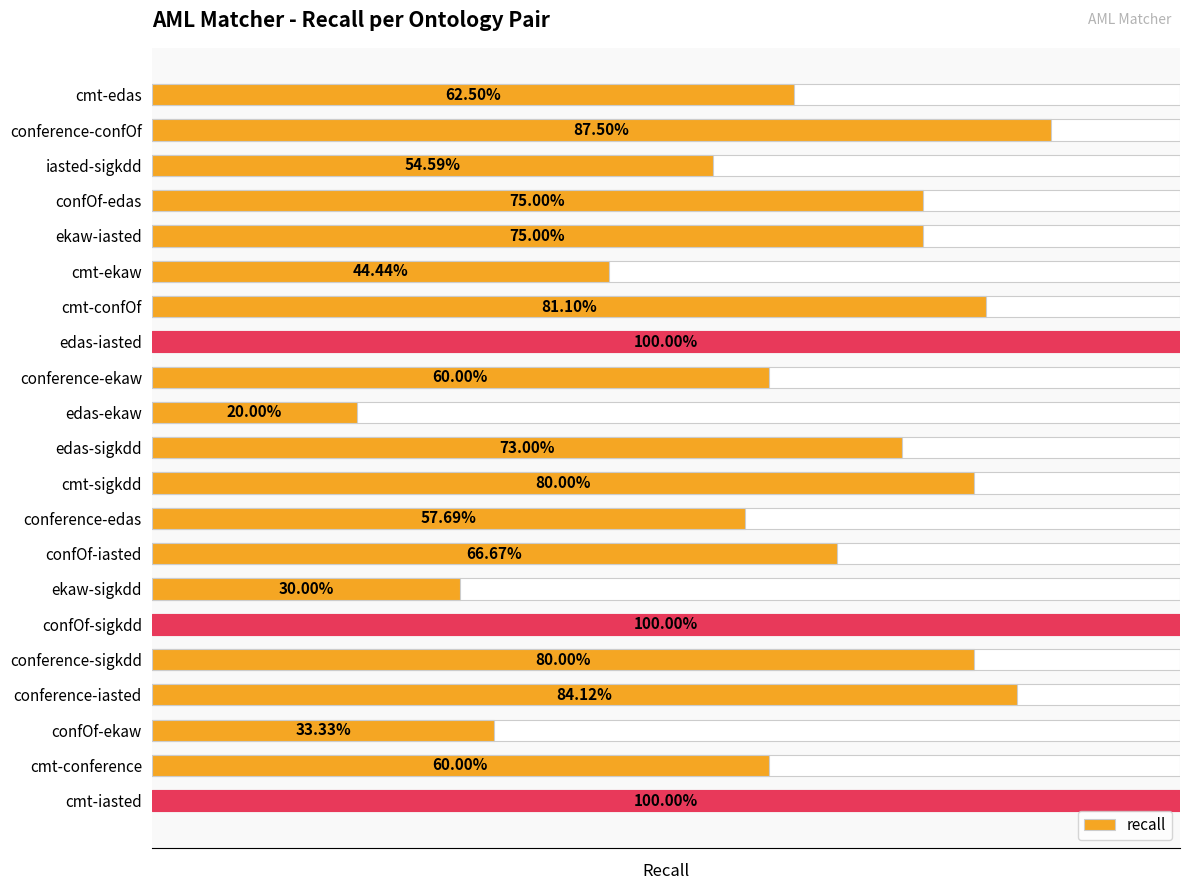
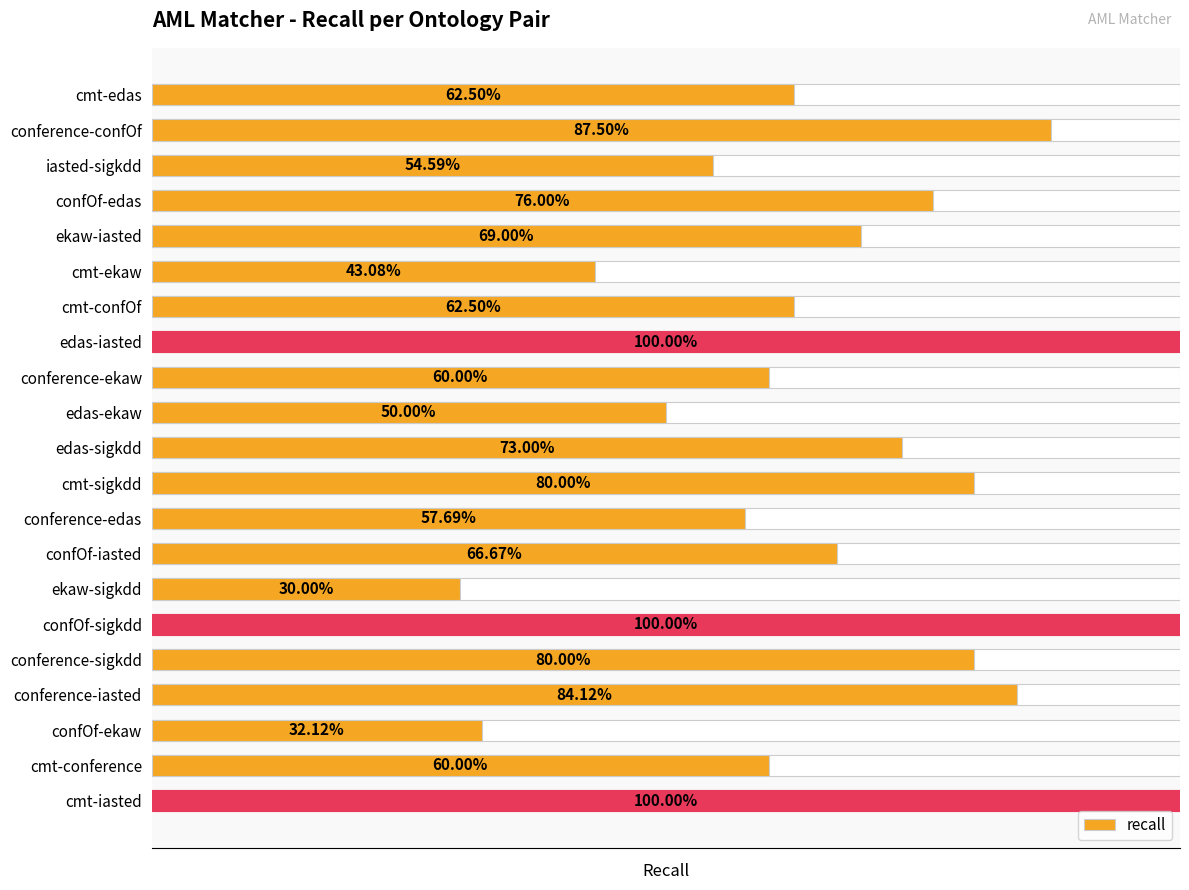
  {
    "recall": {
-     "confOf-edas": "75.00%",
-     "ekaw-iasted": "75.00%",
-     "cmt-ekaw": "44.44%",
-     "cmt-confOf": "81.10%",
+     "confOf-edas": "76.00%",
+     "ekaw-iasted": "69.00%",
+     "cmt-ekaw": "43.08%",
+     "cmt-confOf": "62.50%",
      "edas-iasted": "100.00%",
-     "edas-ekaw": "20.00%",
+     "edas-ekaw": "50.00%",
      "confOf-sigkdd": "100.00%",
-     "confOf-ekaw": "33.33%",
+     "confOf-ekaw": "32.12%",
      "cmt-iasted": "100.00%"
    }
  }
